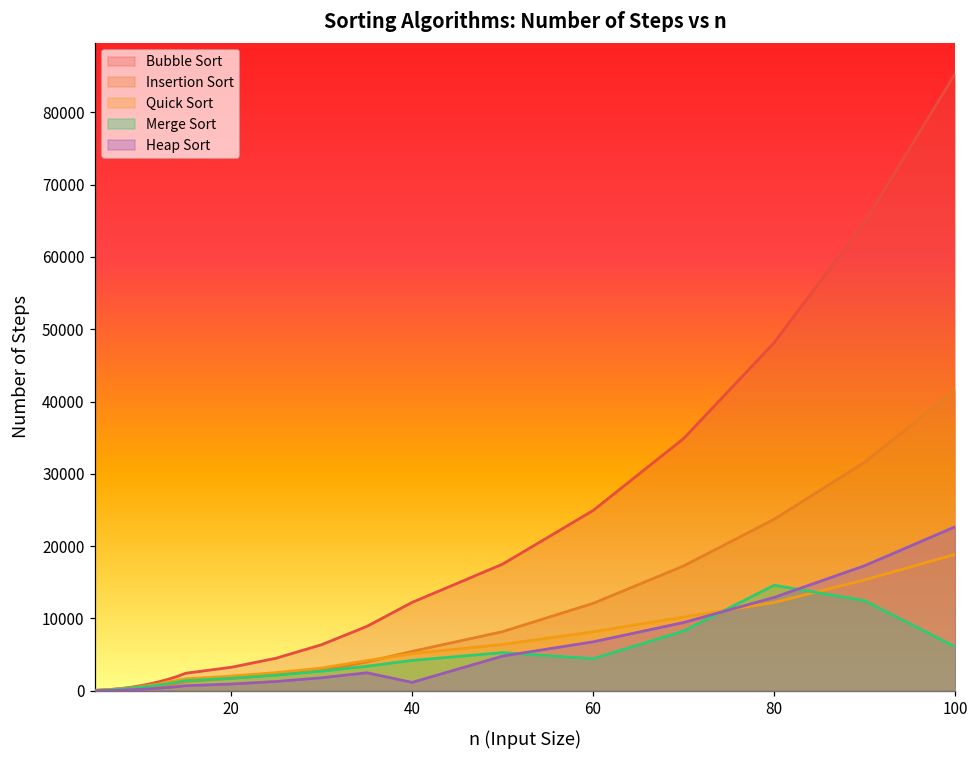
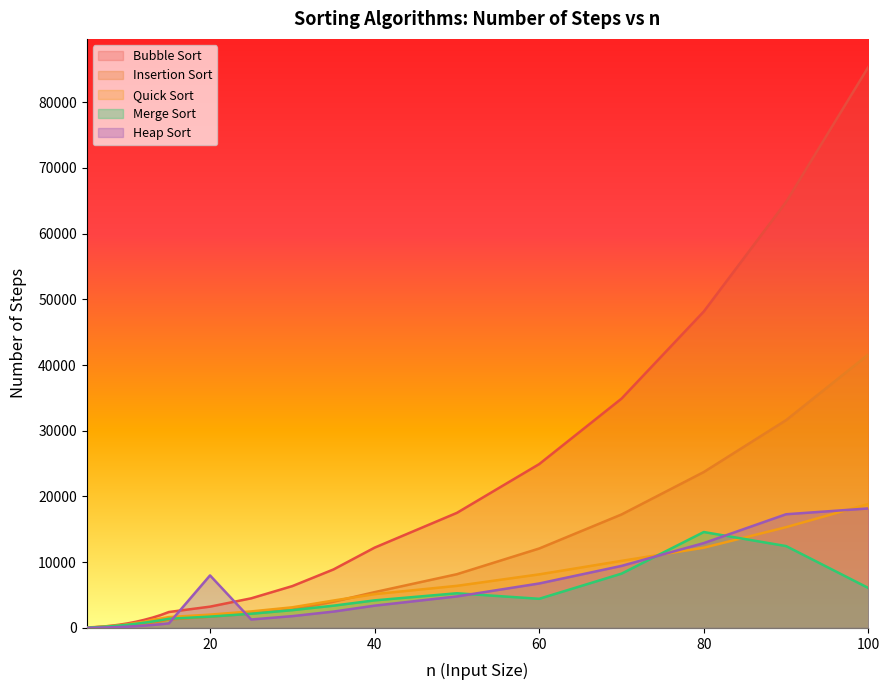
  {
    "Merge Sort": {
      "40": 4000,
      "60": 4000,
      "80": 15000,
      "100": 6000
    },
    "Heap Sort": {
-     "20": 1000,
-     "40": 1000,
+     "20": 8000,
+     "40": 3000,
      "60": 7000,
      "80": 13000,
-     "100": 23000
+     "100": 18000
    }
  }
